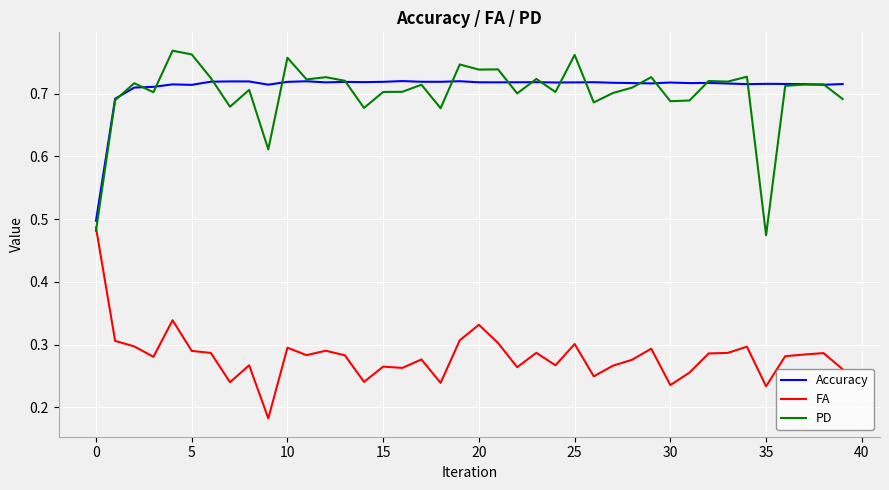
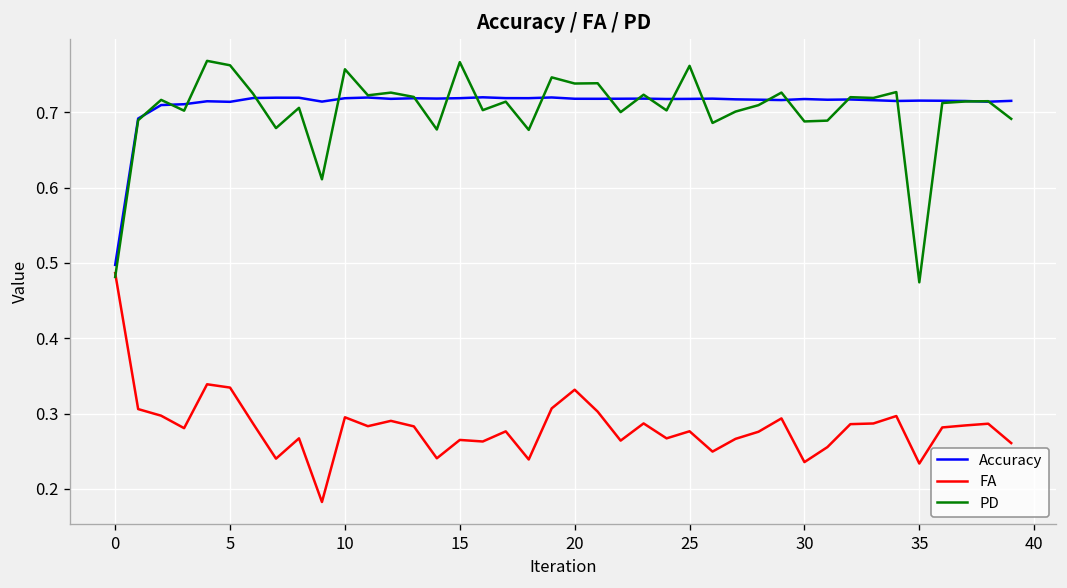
  {
    "Accuracy": {
      "0": 0.50,
      "5": 0.71,
      "10": 0.72,
      "15": 0.72,
      "20": 0.72,
      "25": 0.72,
      "30": 0.72,
      "35": 0.72
    },
    "FA": {
      "0": 0.49,
-     "5": 0.29,
+     "5": 0.33,
      "10": 0.30,
      "15": 0.26,
      "20": 0.33,
-     "25": 0.30,
+     "25": 0.28,
      "30": 0.24,
      "35": 0.23
    },
    "PD": {
      "0": 0.48,
      "5": 0.76,
      "10": 0.76,
-     "15": 0.70,
+     "15": 0.77,
      "20": 0.74,
      "25": 0.76,
      "30": 0.69,
      "35": 0.47
    }
  }
